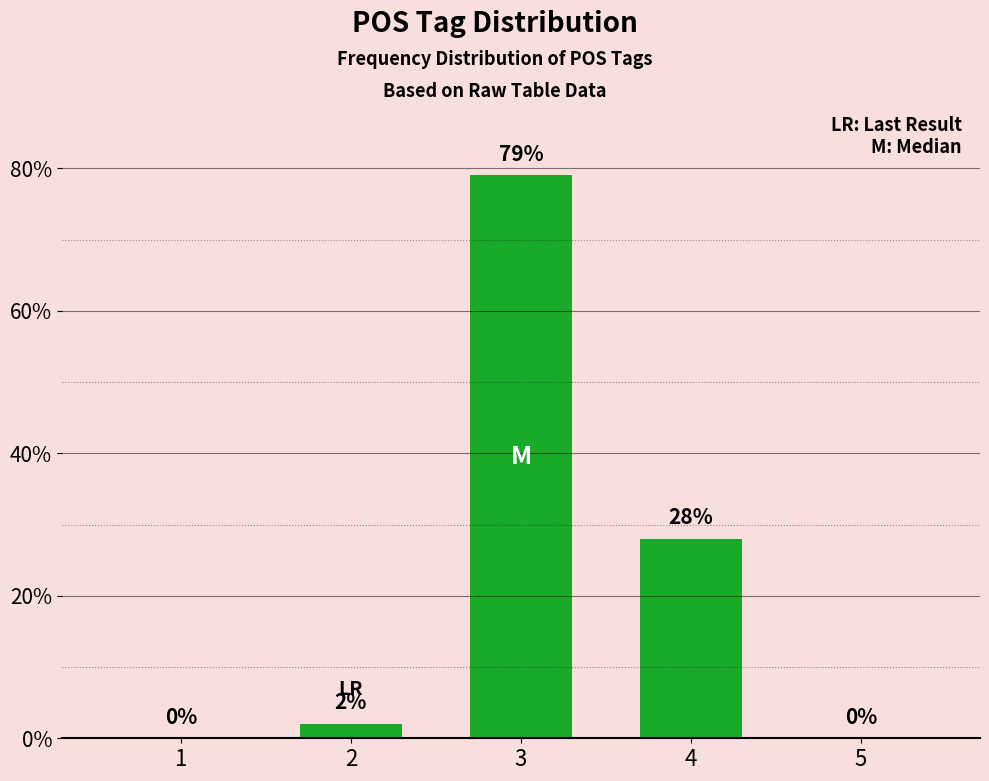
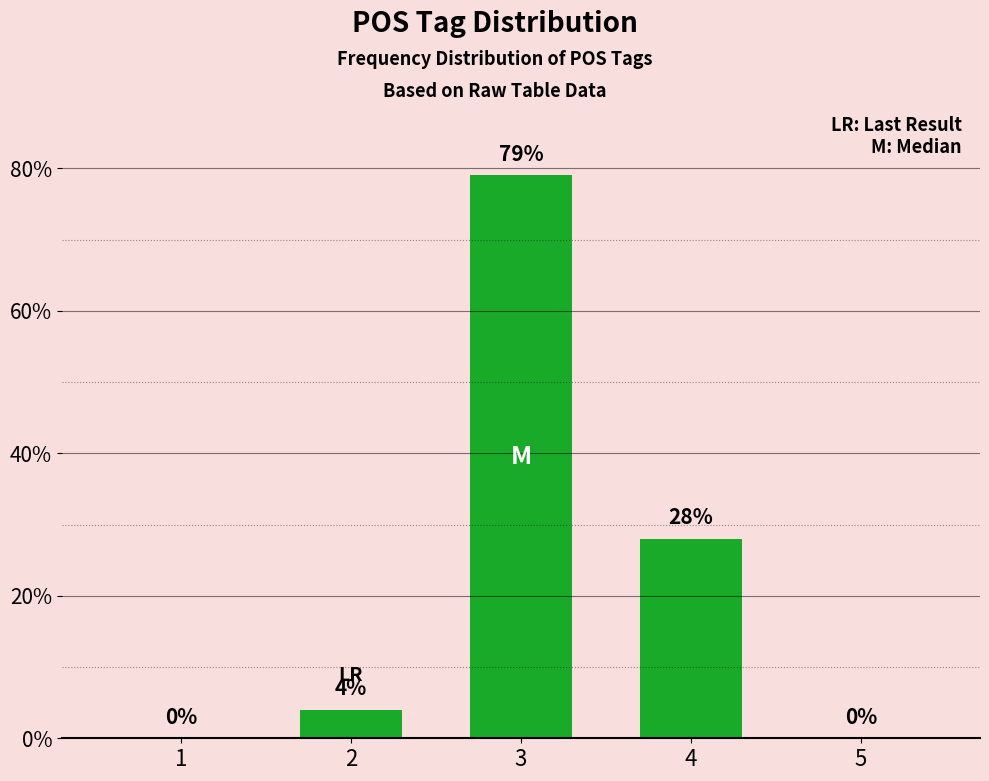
  {
    "1": "0%",
-   "2": "2%",
+   "2": "4%",
    "3": "79%",
    "4": "28%",
    "5": "0%"
  }
